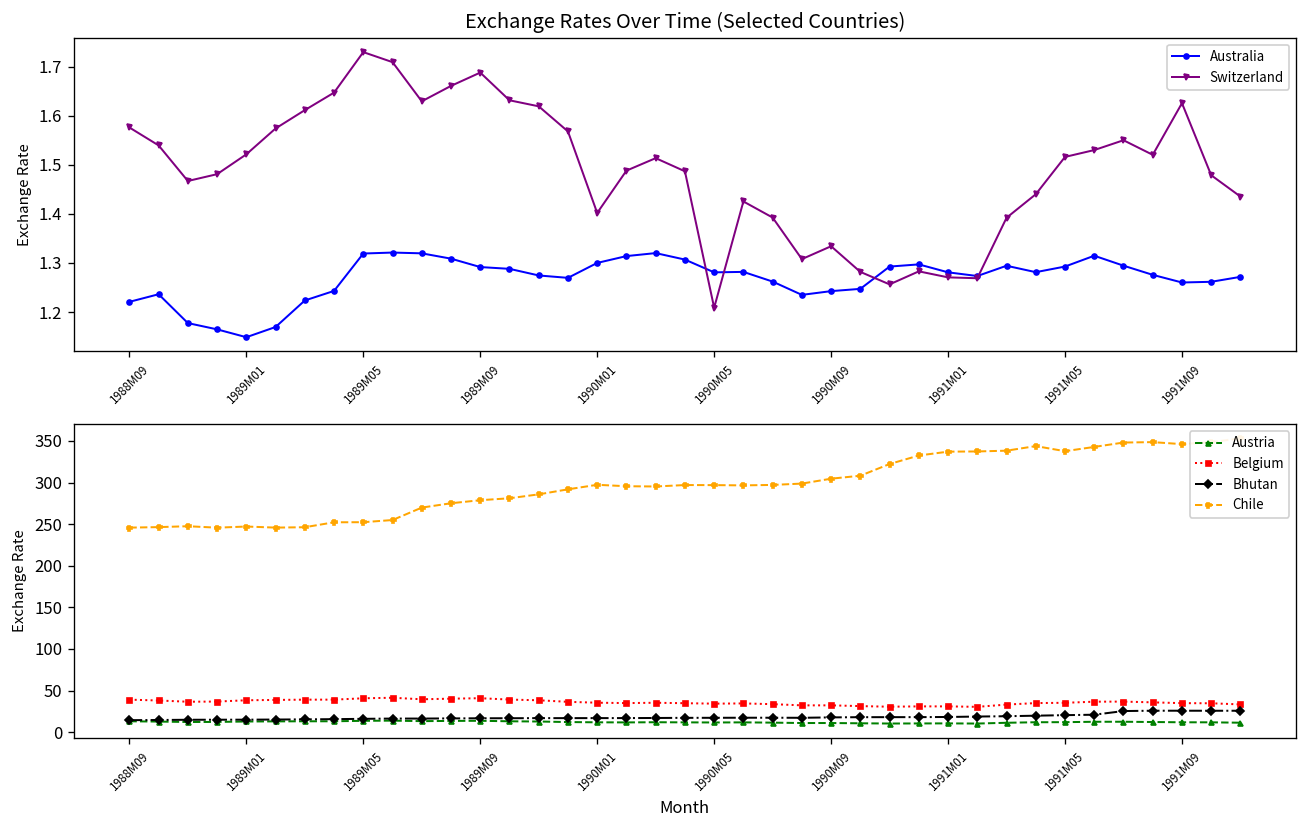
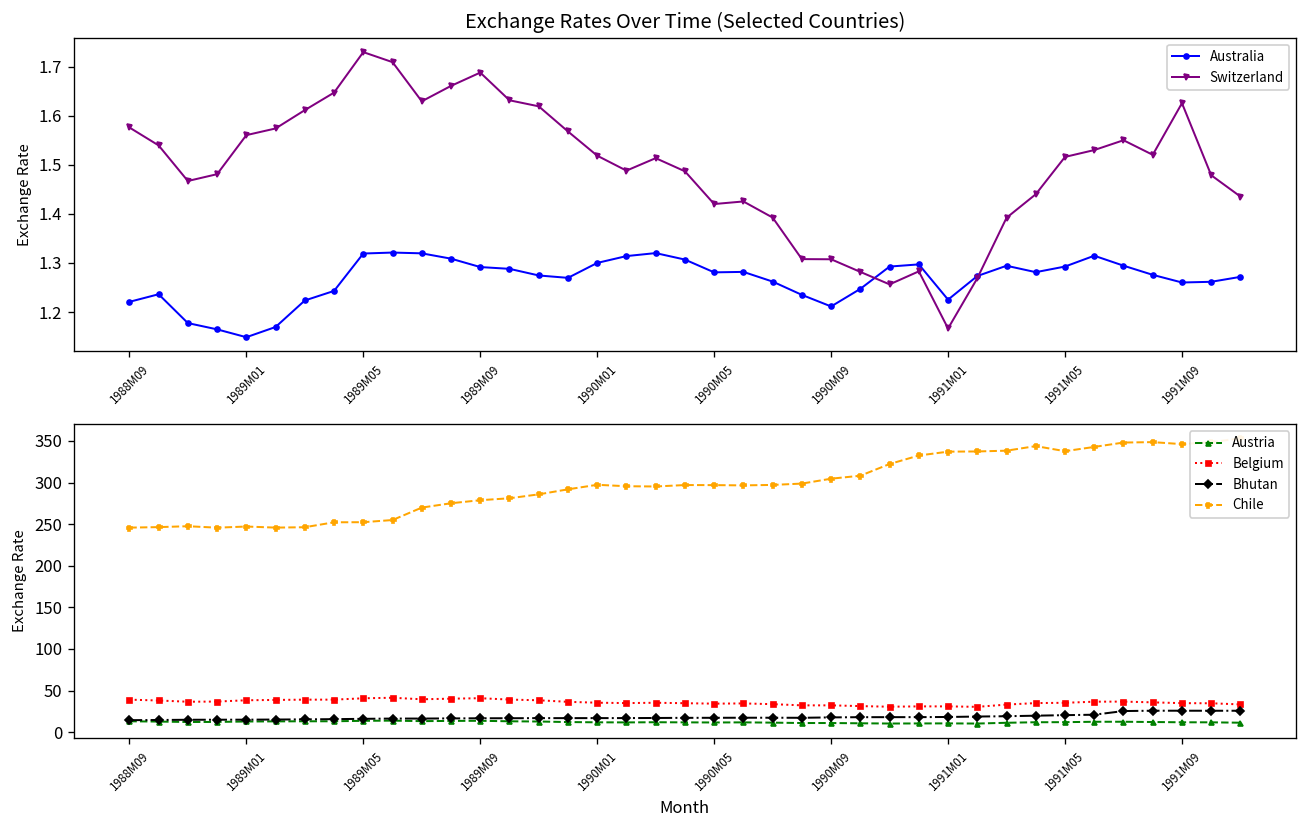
  {
    "Exchange Rates Over Time (Selected Countries)": {
      "Australia": {
        "1988M09": 1.22,
        "1989M01": 1.15,
        "1989M05": 1.32,
        "1989M09": 1.29,
        "1990M01": 1.30,
        "1990M05": 1.28,
-       "1990M09": 1.24,
-       "1991M01": 1.28,
+       "1990M09": 1.21,
+       "1991M01": 1.23,
        "1991M05": 1.29,
        "1991M09": 1.26
      },
      "Switzerland": {
        "1988M09": 1.58,
-       "1989M01": 1.52,
+       "1989M01": 1.56,
        "1989M05": 1.73,
        "1989M09": 1.69,
-       "1990M01": 1.40,
-       "1990M05": 1.21,
-       "1990M09": 1.33,
-       "1991M01": 1.27,
+       "1990M01": 1.52,
+       "1990M05": 1.42,
+       "1990M09": 1.31,
+       "1991M01": 1.17,
        "1991M05": 1.52,
        "1991M09": 1.63
      }
    }
  }
